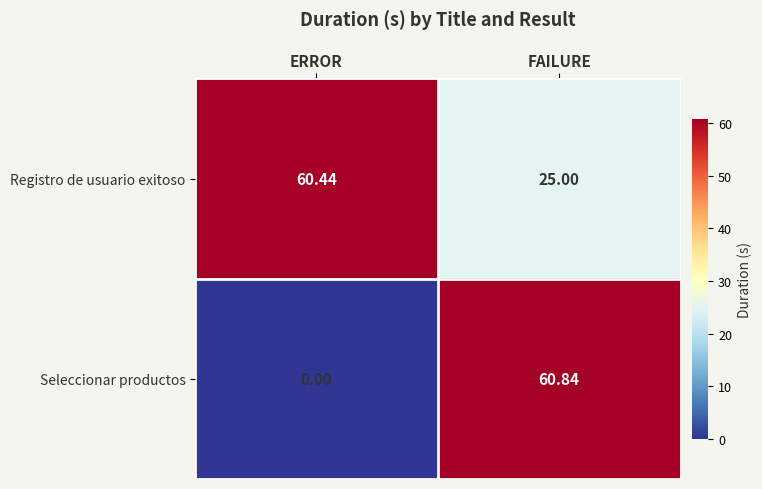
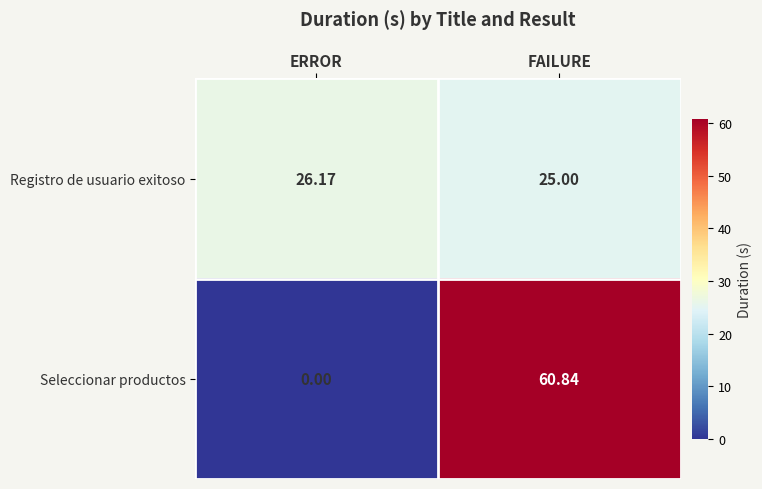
  {
    "Registro de usuario exitoso": {
-     "ERROR": 60.44,
+     "ERROR": 26.17,
      "FAILURE": 25.00
    },
    "Seleccionar productos": {
      "ERROR": 0.00,
      "FAILURE": 60.84
    }
  }
